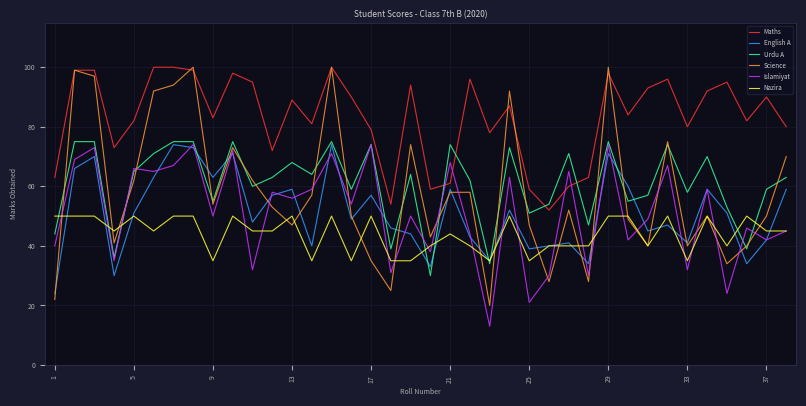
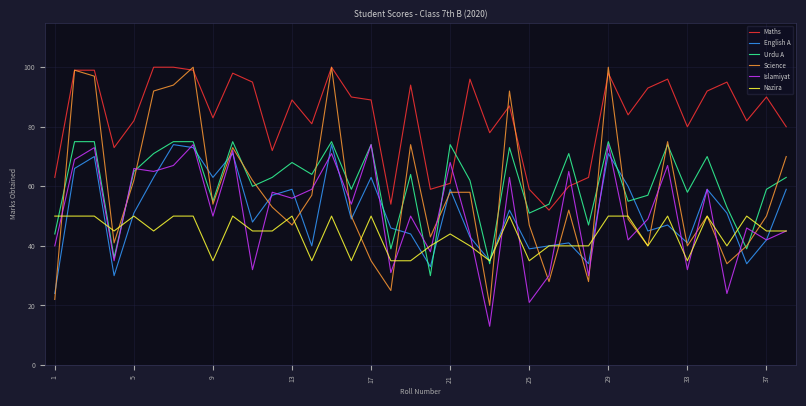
  {
    "Maths": {
      "1": 63,
      "5": 82,
      "9": 83,
      "13": 89,
-     "17": 79,
+     "17": 89,
      "21": 61,
      "25": 59,
      "29": 98,
      "33": 80,
      "37": 90
    },
    "English A": {
      "1": 24,
      "5": 51,
      "9": 63,
      "13": 59,
-     "17": 57,
+     "17": 63,
      "21": 59,
      "25": 39,
      "29": 71,
      "33": 41
    },
    "Urdu A": {
      "1": 44,
      "5": 65,
      "9": 55,
      "13": 68,
      "21": 74,
      "25": 51,
      "29": 75,
      "33": 58,
      "37": 59
    },
    "Science": {
      "1": 22,
      "5": 62,
      "9": 54,
      "13": 47,
      "17": 35,
      "21": 58,
      "25": 47,
      "29": 100,
      "33": 40,
      "37": 50
    },
    "Islamiyat": {
      "1": 40,
      "5": 66,
      "9": 50,
      "13": 56,
      "21": 68,
      "25": 21,
      "29": 74,
      "33": 32
    },
    "Nazira": {
      "1": 50,
      "5": 50,
      "9": 35,
      "13": 50,
      "17": 50,
      "21": 44,
      "25": 35,
      "29": 50,
      "33": 35,
      "37": 45
    }
  }
